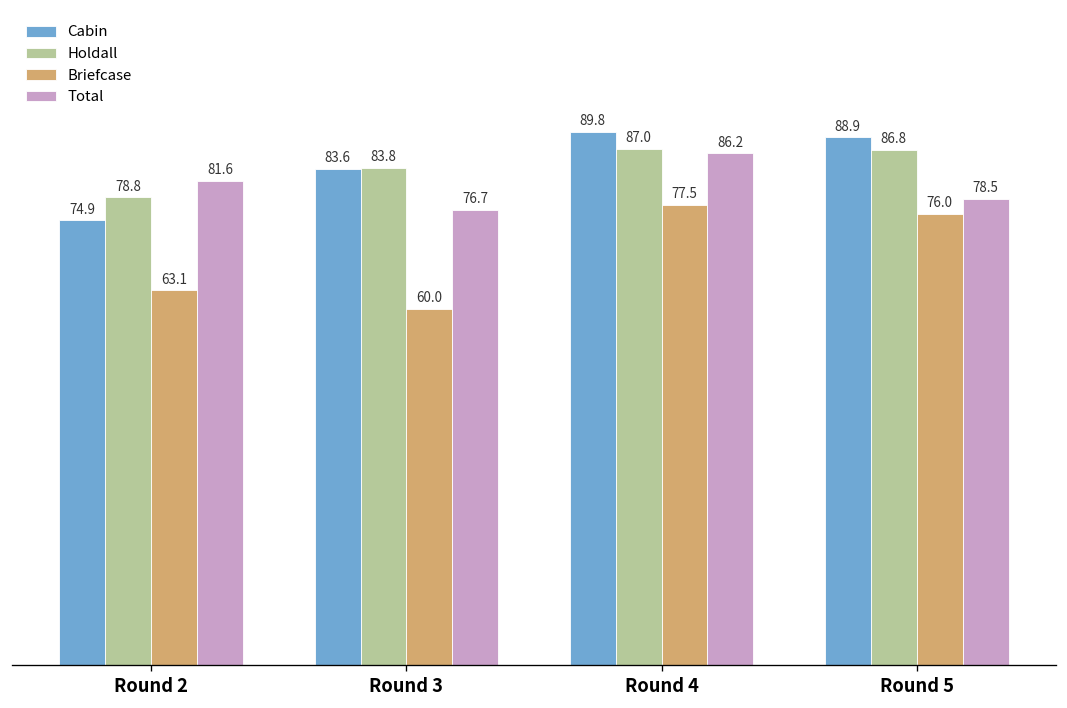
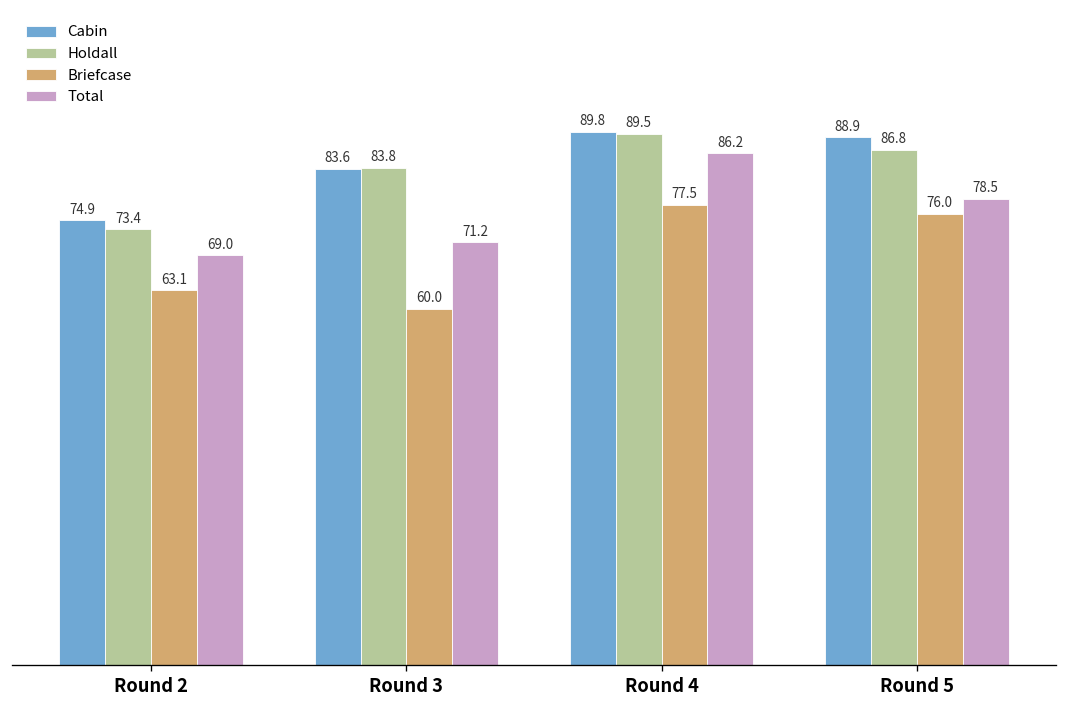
  {
    "Cabin": {
      "Round 2": 74.9,
      "Round 3": 83.6,
      "Round 4": 89.8,
      "Round 5": 88.9
    },
    "Holdall": {
-     "Round 2": 78.8,
+     "Round 2": 73.4,
      "Round 3": 83.8,
-     "Round 4": 87.0,
+     "Round 4": 89.5,
      "Round 5": 86.8
    },
    "Briefcase": {
      "Round 2": 63.1,
      "Round 3": 60.0,
      "Round 4": 77.5,
      "Round 5": 76.0
    },
    "Total": {
-     "Round 2": 81.6,
-     "Round 3": 76.7,
+     "Round 2": 69.0,
+     "Round 3": 71.2,
      "Round 4": 86.2,
      "Round 5": 78.5
    }
  }
